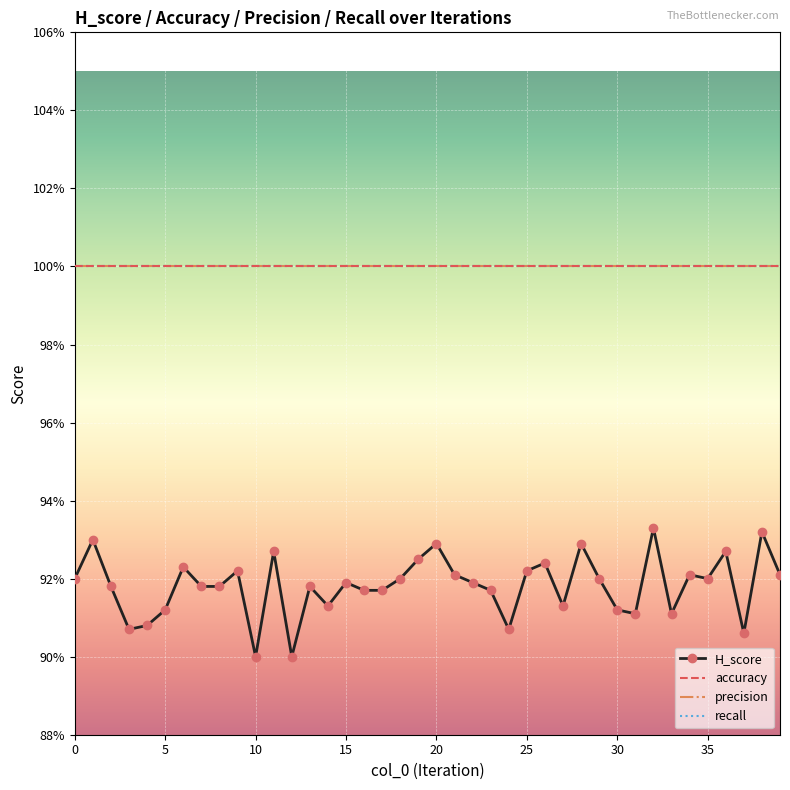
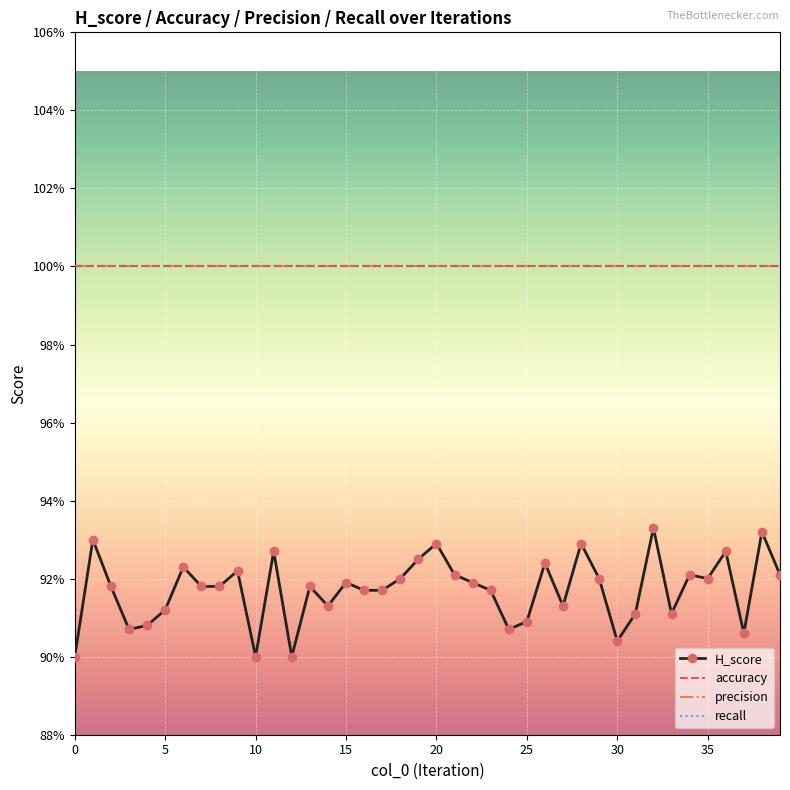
  {
    "H_score": {
-     "0": "92.0%",
+     "0": "90.0%",
      "5": "91.2%",
      "10": "90.0%",
      "15": "91.9%",
      "20": "92.9%",
-     "25": "92.2%",
-     "30": "91.2%",
+     "25": "90.9%",
+     "30": "90.4%",
      "35": "92.0%"
    },
    "recall": {
      "0": "100.0%",
      "5": "100.0%",
      "10": "100.0%",
      "15": "100.0%",
      "20": "100.0%",
      "25": "100.0%",
      "30": "100.0%",
      "35": "100.0%"
    }
  }
